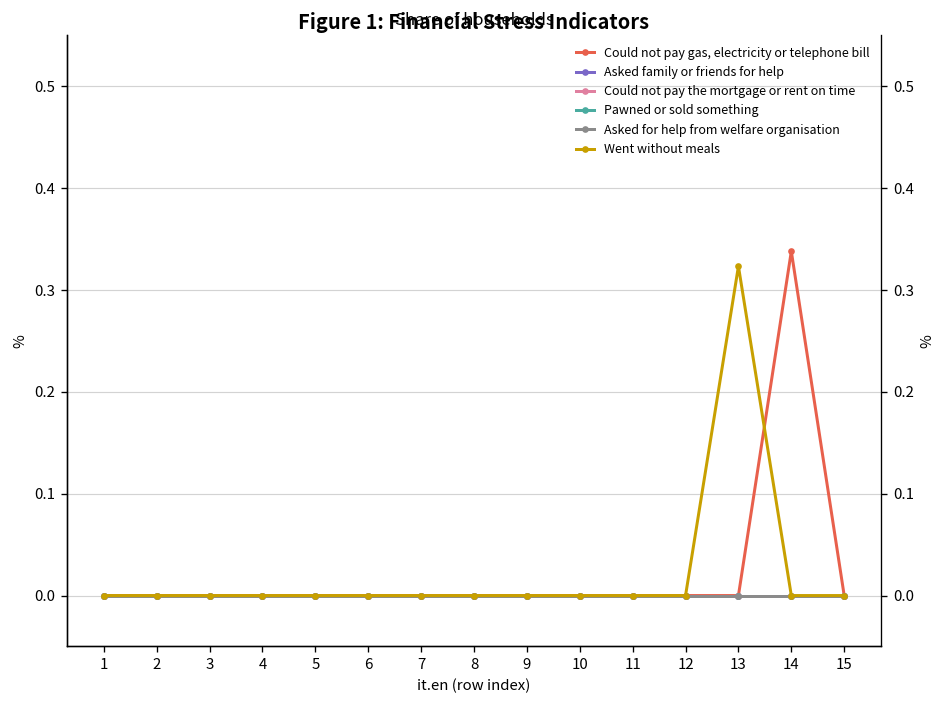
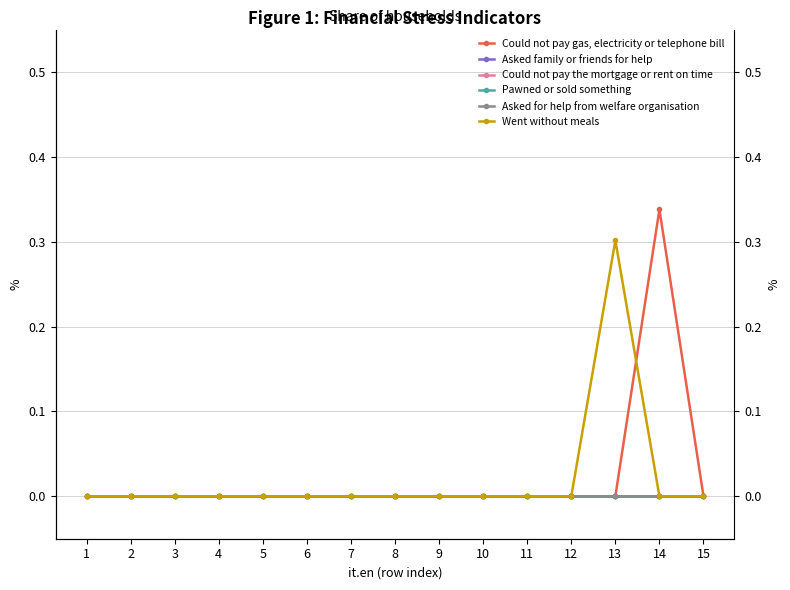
  {
    "Could not pay gas, electricity or telephone bill": {
      "14": 0.34
    },
    "Went without meals": {
-     "13": 0.32
+     "13": 0.30
    }
  }
